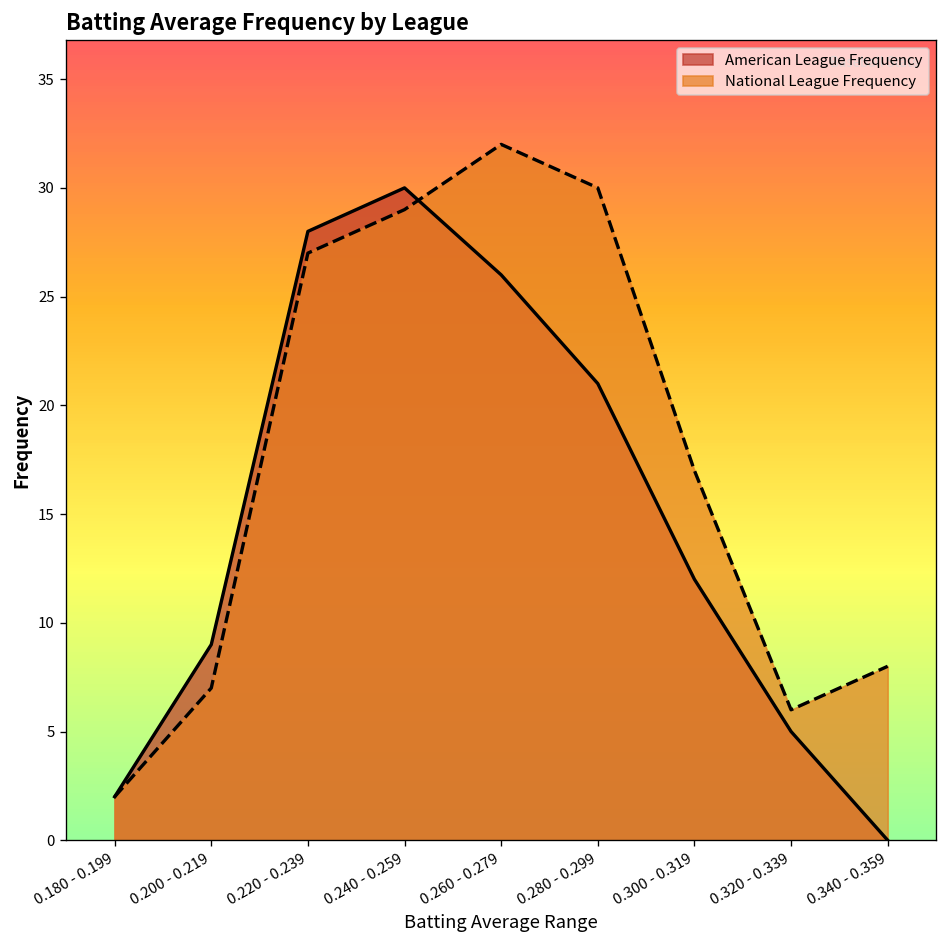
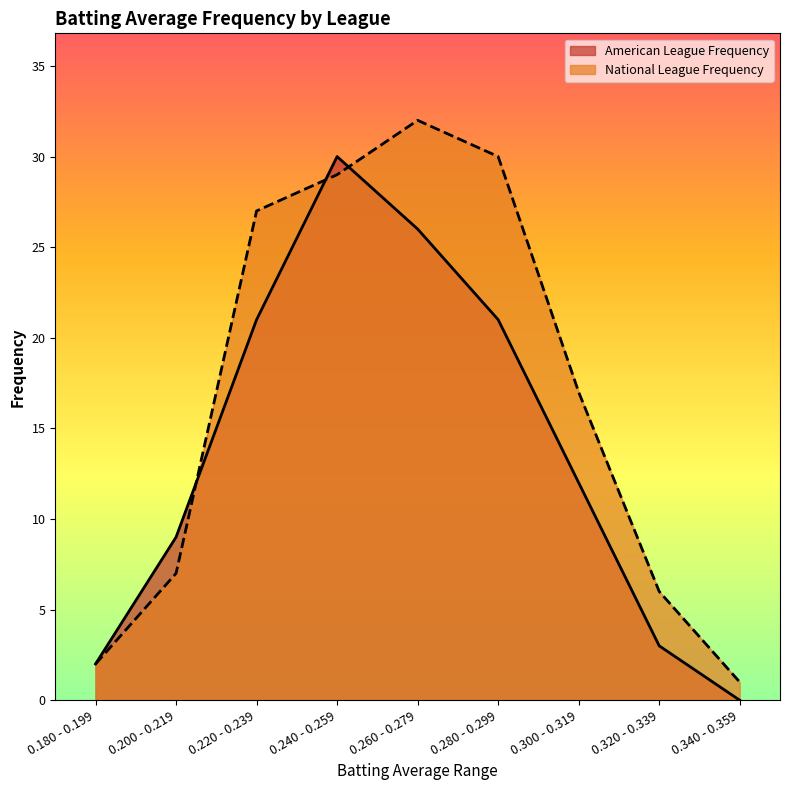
  {
    "American League Frequency": {
      "0.200 - 0.219": 9,
-     "0.220 - 0.239": 28,
+     "0.220 - 0.239": 21,
      "0.240 - 0.259": 30,
      "0.260 - 0.279": 26,
      "0.280 - 0.299": 21,
      "0.300 - 0.319": 12,
-     "0.320 - 0.339": 5,
+     "0.320 - 0.339": 3,
      "0.340 - 0.359": 0
    },
    "National League Frequency": {
      "0.200 - 0.219": 7,
      "0.220 - 0.239": 27,
      "0.240 - 0.259": 29,
      "0.260 - 0.279": 32,
      "0.280 - 0.299": 30,
      "0.300 - 0.319": 17,
      "0.320 - 0.339": 6,
-     "0.340 - 0.359": 8
+     "0.340 - 0.359": 1
    }
  }
